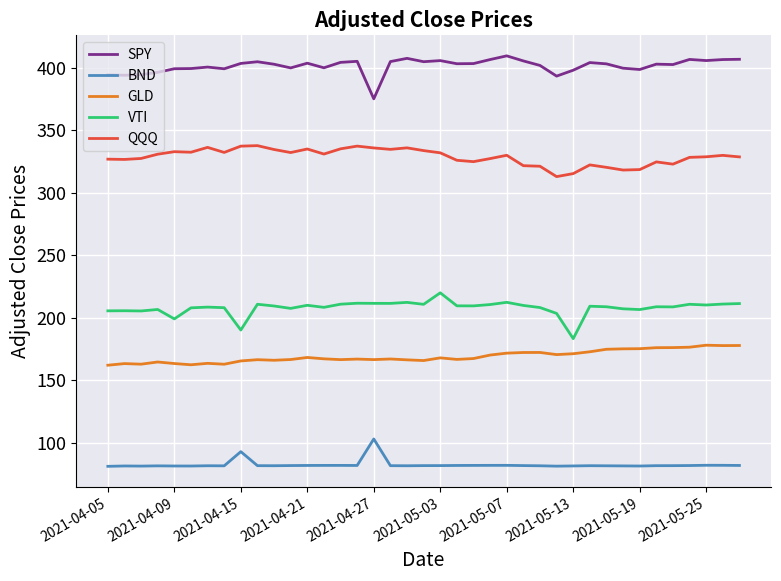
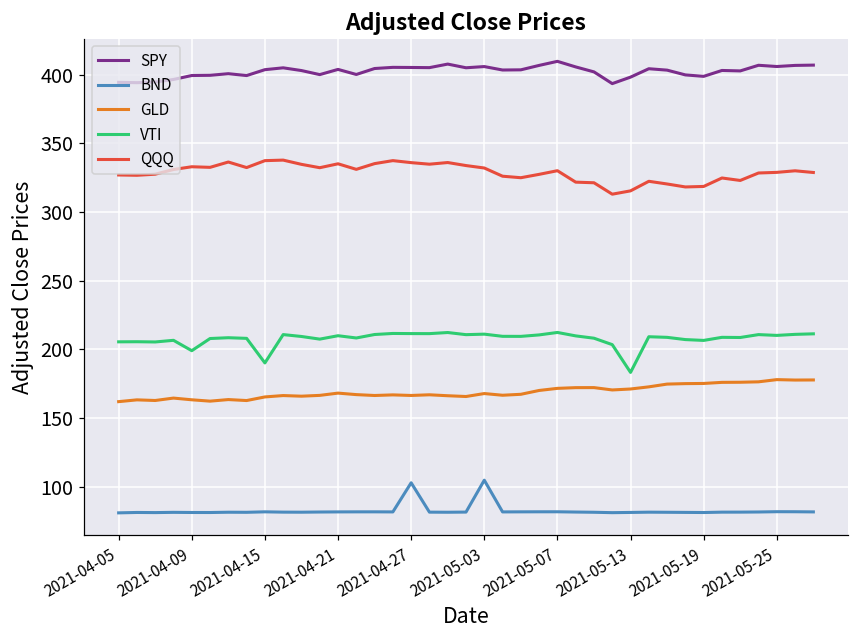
  {
    "SPY": {
      "2021-04-09": 399,
      "2021-04-15": 404,
      "2021-04-21": 404,
-     "2021-04-27": 375,
+     "2021-04-27": 405,
      "2021-05-03": 406,
      "2021-05-07": 410,
      "2021-05-13": 398,
      "2021-05-19": 399,
      "2021-05-25": 406
    },
    "BND": {
      "2021-04-05": 81,
      "2021-04-09": 81,
-     "2021-04-15": 93,
+     "2021-04-15": 82,
      "2021-04-21": 82,
      "2021-04-27": 103,
-     "2021-05-03": 82,
+     "2021-05-03": 105,
      "2021-05-07": 82,
      "2021-05-13": 81,
      "2021-05-19": 81,
      "2021-05-25": 82
    },
    "VTI": {
      "2021-04-05": 205,
      "2021-04-09": 199,
      "2021-04-15": 190,
      "2021-04-21": 210,
      "2021-04-27": 211,
-     "2021-05-03": 220,
+     "2021-05-03": 211,
      "2021-05-07": 212,
      "2021-05-13": 183,
      "2021-05-19": 207,
      "2021-05-25": 210
    }
  }
